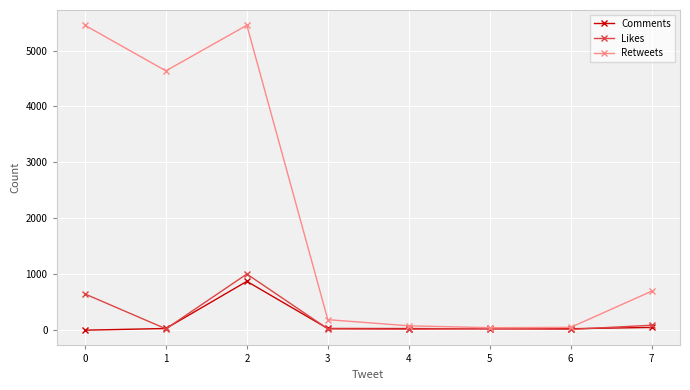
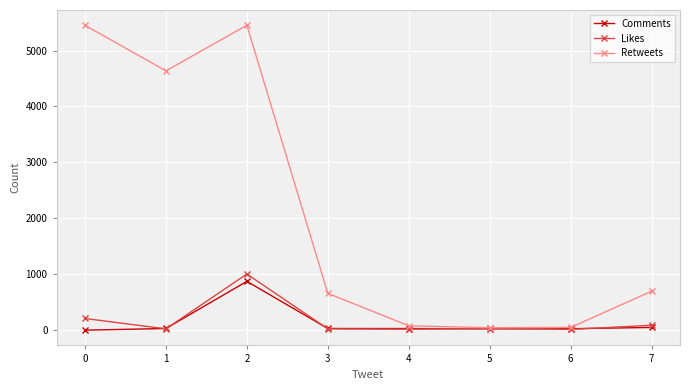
  {
    "Comments": {
      "0": 0,
      "2": 900
    },
    "Likes": {
-     "0": 600,
+     "0": 200,
      "2": 1000
    },
    "Retweets": {
      "0": 5500,
      "1": 4600,
      "2": 5500,
-     "3": 200,
+     "3": 700,
      "4": 100,
      "7": 700
    }
  }
